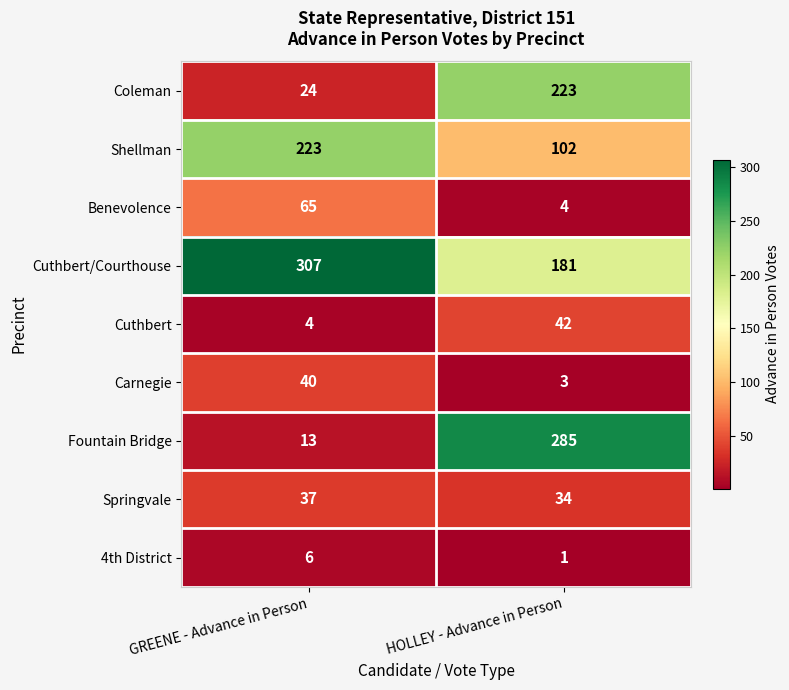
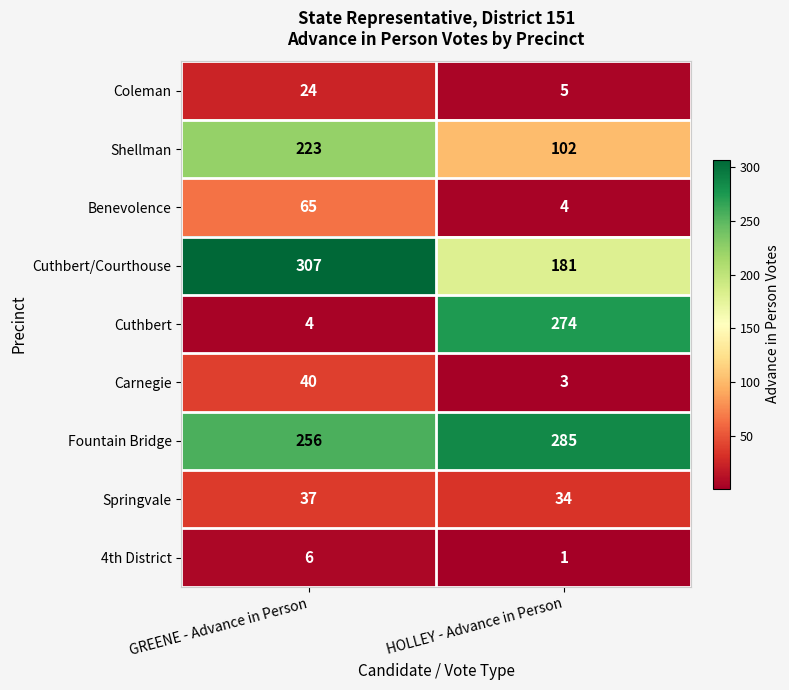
  {
    "Coleman": {
      "GREENE - Advance in Person": 24,
-     "HOLLEY - Advance in Person": 223
+     "HOLLEY - Advance in Person": 5
    },
    "Shellman": {
      "GREENE - Advance in Person": 223,
      "HOLLEY - Advance in Person": 102
    },
    "Benevolence": {
      "GREENE - Advance in Person": 65,
      "HOLLEY - Advance in Person": 4
    },
    "Cuthbert/Courthouse": {
      "GREENE - Advance in Person": 307,
      "HOLLEY - Advance in Person": 181
    },
    "Cuthbert": {
      "GREENE - Advance in Person": 4,
-     "HOLLEY - Advance in Person": 42
+     "HOLLEY - Advance in Person": 274
    },
    "Carnegie": {
      "GREENE - Advance in Person": 40,
      "HOLLEY - Advance in Person": 3
    },
    "Fountain Bridge": {
-     "GREENE - Advance in Person": 13,
+     "GREENE - Advance in Person": 256,
      "HOLLEY - Advance in Person": 285
    },
    "Springvale": {
      "GREENE - Advance in Person": 37,
      "HOLLEY - Advance in Person": 34
    },
    "4th District": {
      "GREENE - Advance in Person": 6,
      "HOLLEY - Advance in Person": 1
    }
  }
